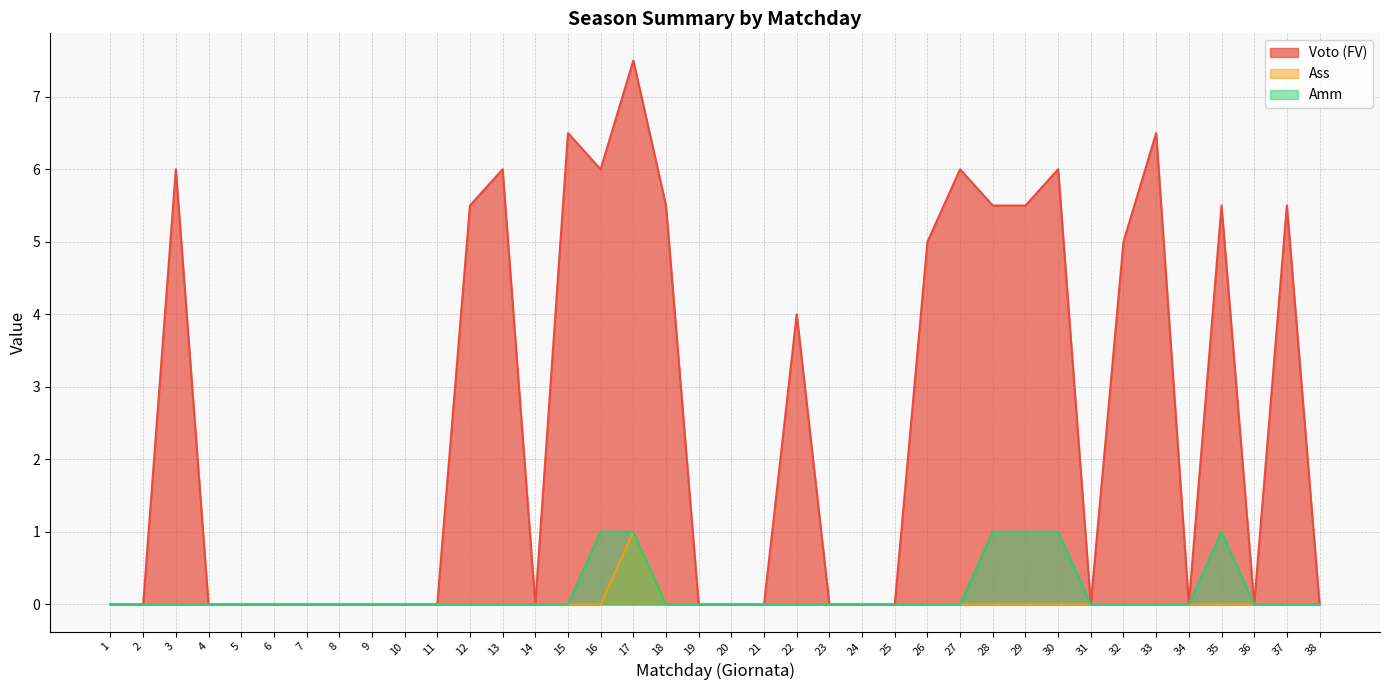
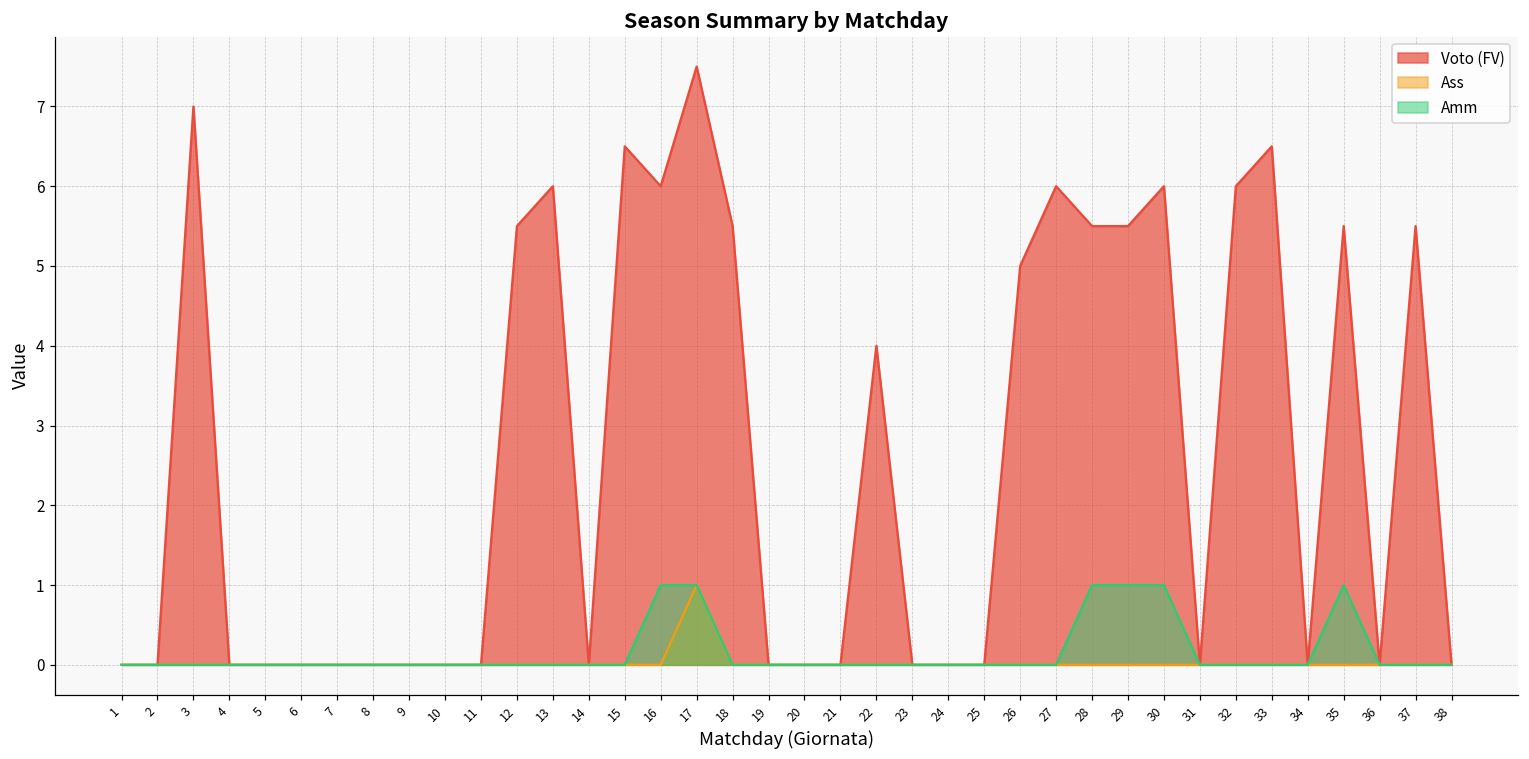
  {
    "Voto (FV)": {
-     "3": 6,
+     "3": 7,
      "12": 5.5,
      "13": 6,
      "15": 6.5,
      "16": 6,
      "17": 7.5,
      "18": 5.5,
      "22": 4,
      "26": 5,
      "27": 6,
      "28": 5.5,
      "29": 5.5,
      "30": 6,
-     "32": 5,
+     "32": 6,
      "33": 6.5,
      "35": 5.5,
      "37": 5.5
    },
    "Ass": {
      "16": 0,
      "28": 0,
      "29": 0,
      "30": 0,
      "35": 0
    },
    "Amm": {
      "16": 1,
      "28": 1,
      "29": 1,
      "30": 1,
      "35": 1
    }
  }
